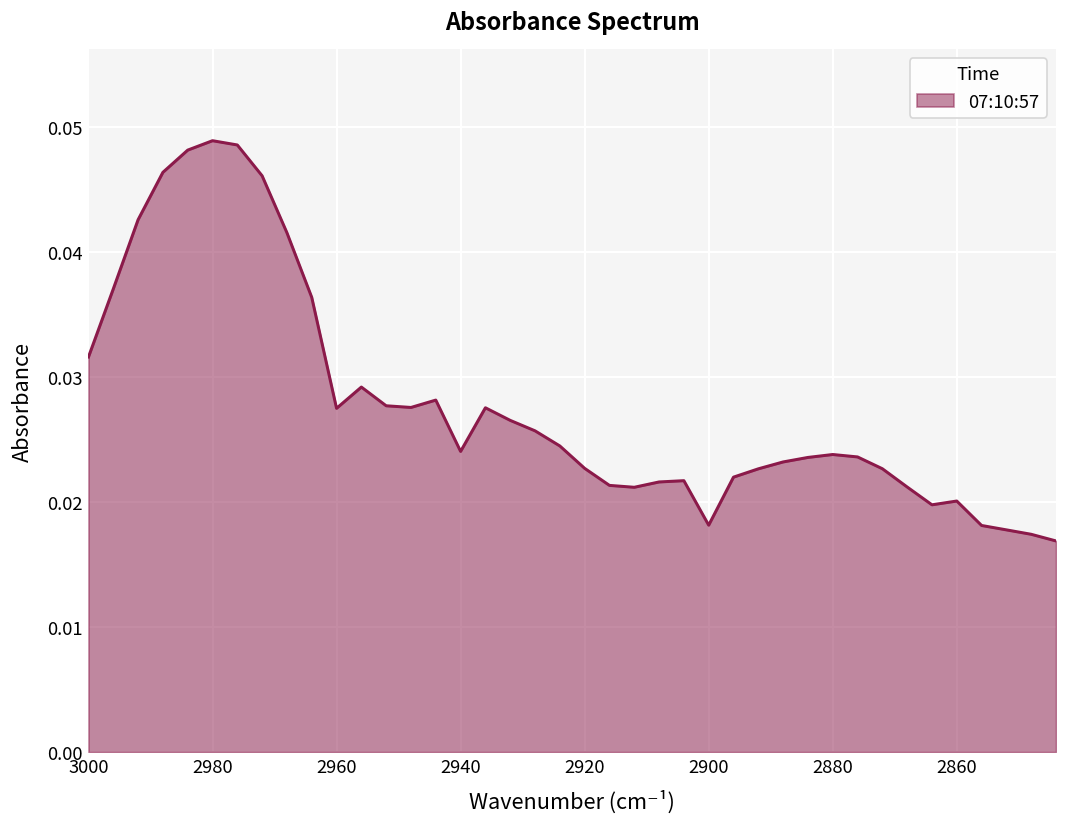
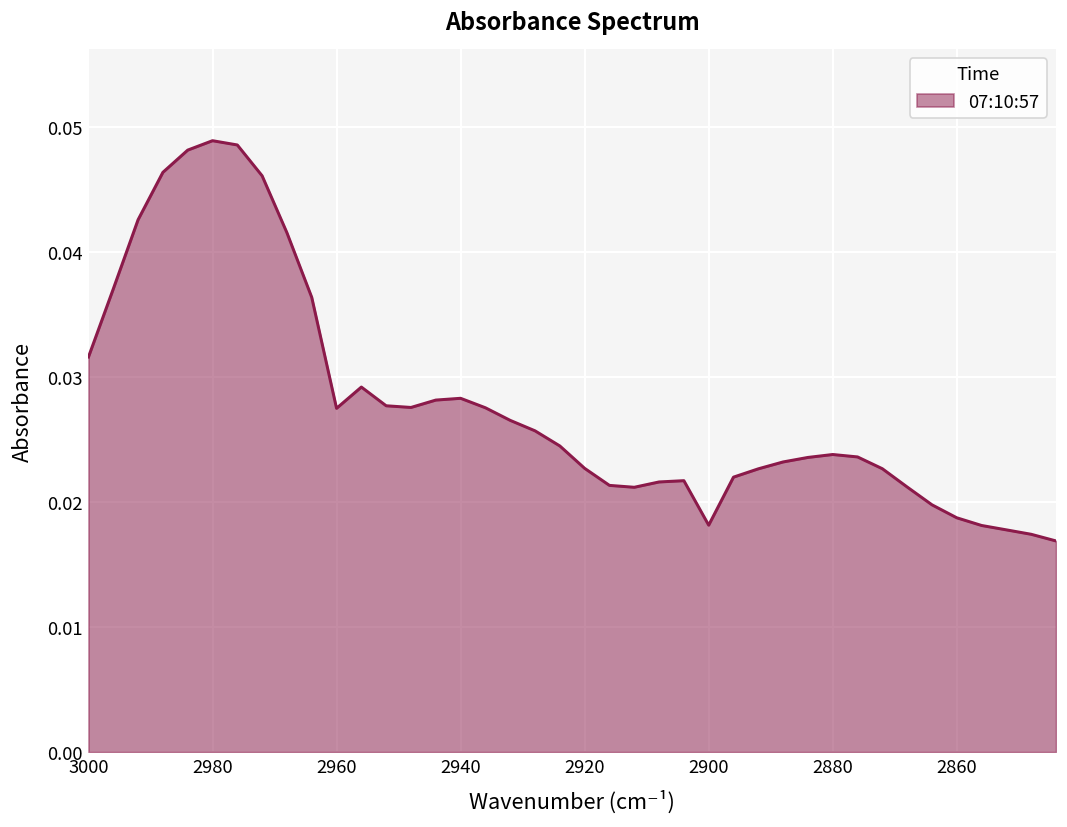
  {
    "3000": 0.0316,
    "2980": 0.0489,
    "2960": 0.0275,
-   "2940": 0.0241,
+   "2940": 0.0283,
    "2920": 0.0227,
    "2900": 0.0182,
    "2880": 0.0238,
-   "2860": 0.0201
+   "2860": 0.0187
  }
